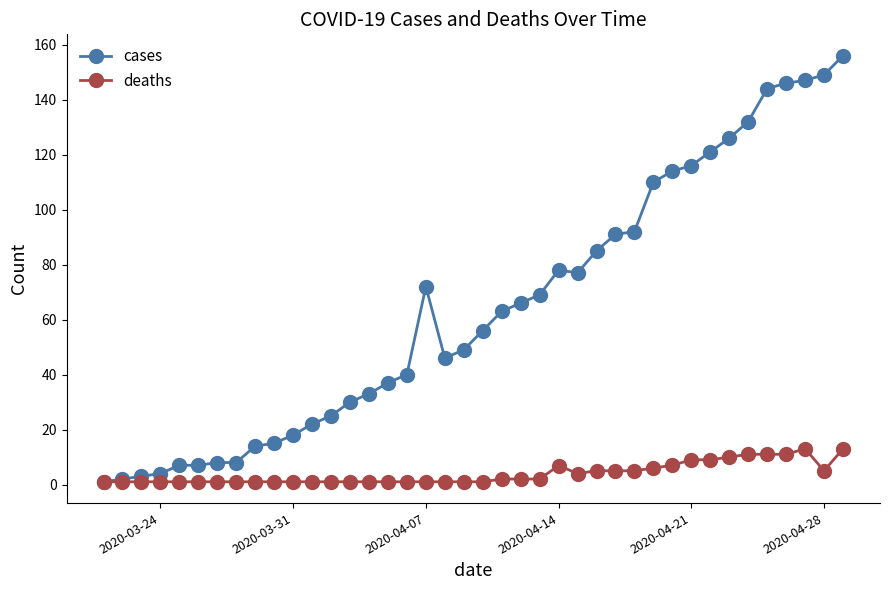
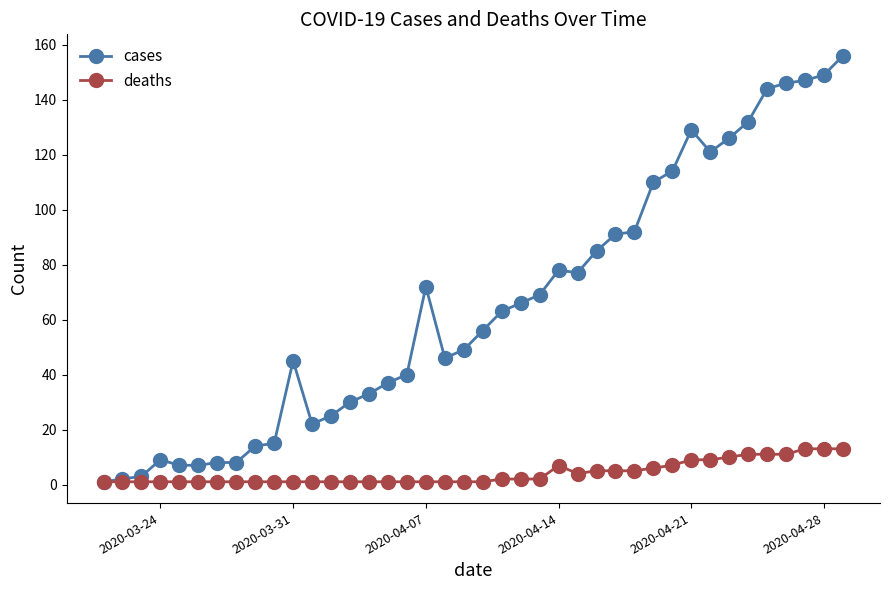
  {
    "cases": {
-     "2020-03-24": 4,
-     "2020-03-31": 18,
+     "2020-03-24": 9,
+     "2020-03-31": 45,
      "2020-04-07": 72,
      "2020-04-14": 78,
-     "2020-04-21": 116,
+     "2020-04-21": 129,
      "2020-04-28": 149
    },
    "deaths": {
      "2020-03-24": 1,
      "2020-03-31": 1,
      "2020-04-07": 1,
      "2020-04-14": 7,
      "2020-04-21": 9,
-     "2020-04-28": 5
+     "2020-04-28": 13
    }
  }
